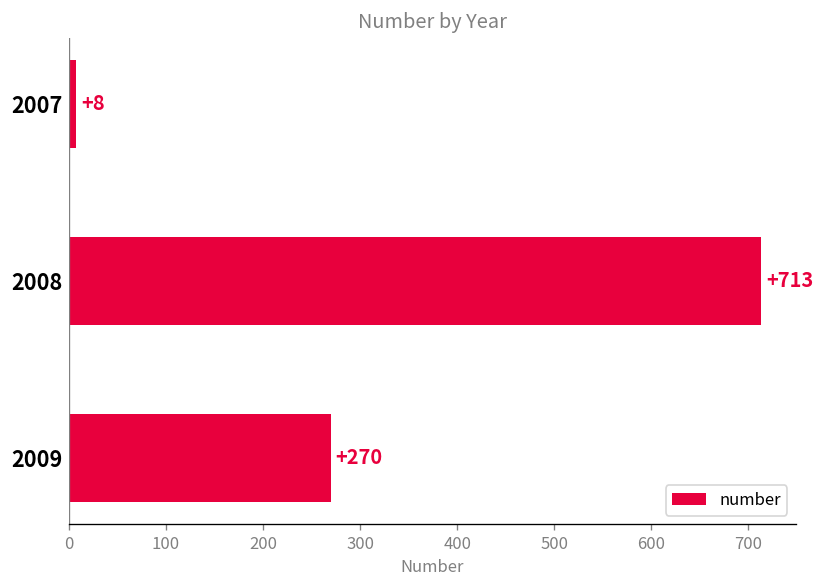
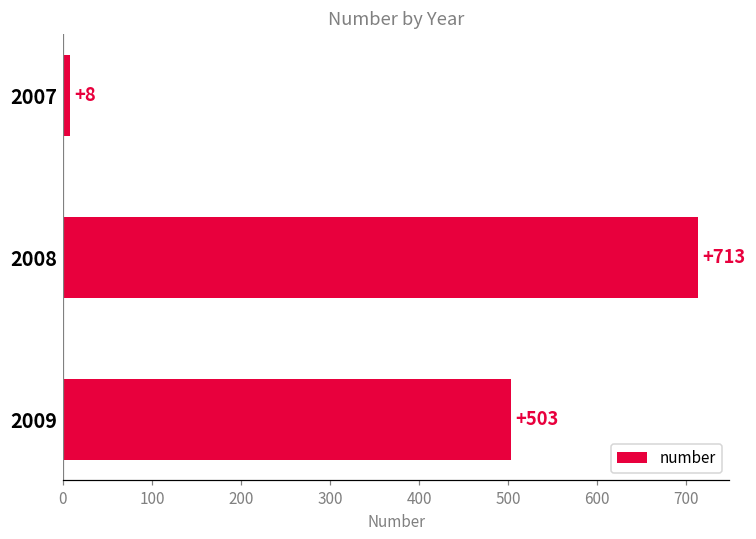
  {
    "2007": "+8",
    "2008": "+713",
-   "2009": "+270"
+   "2009": "+503"
  }
